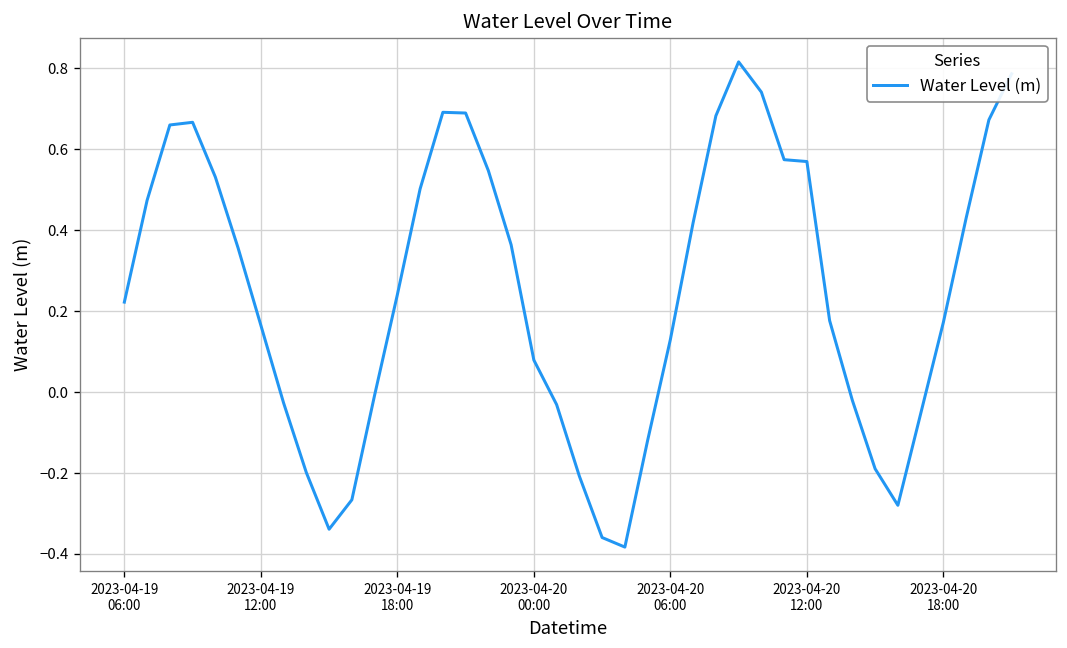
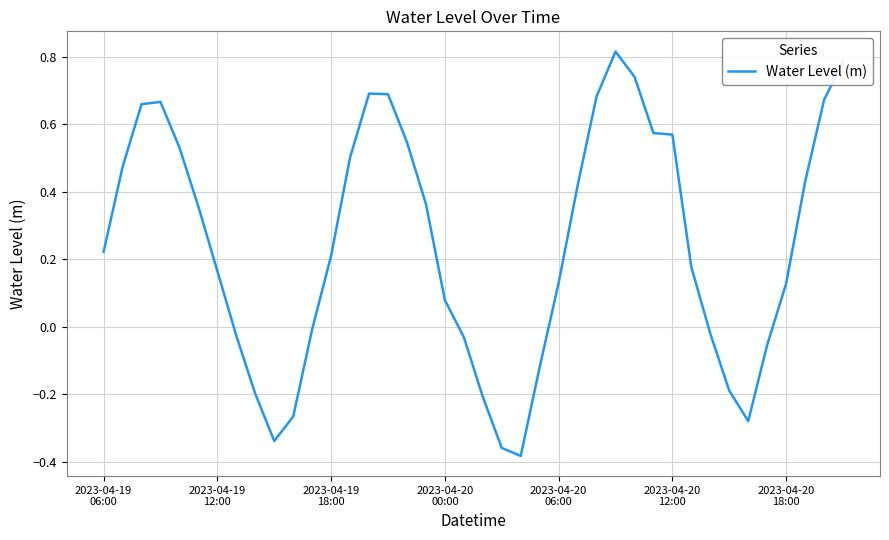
  {
    "2023-04-19 06:00": 0.22,
    "2023-04-19 12:00": 0.17,
-   "2023-04-19 18:00": 0.24,
+   "2023-04-19 18:00": 0.21,
    "2023-04-20 00:00": 0.08,
    "2023-04-20 06:00": 0.13,
    "2023-04-20 12:00": 0.57,
-   "2023-04-20 18:00": 0.17
+   "2023-04-20 18:00": 0.13
  }
